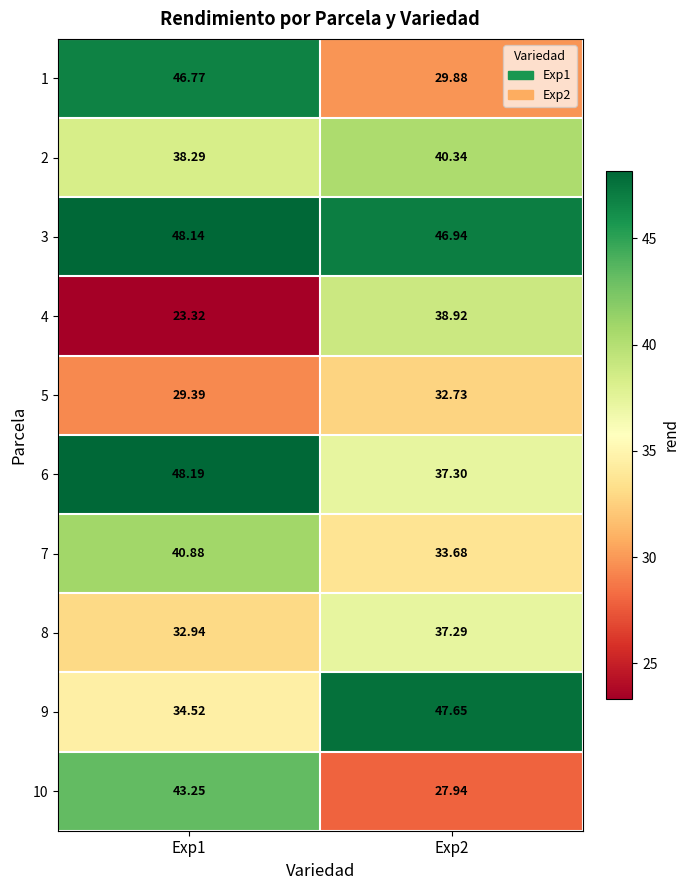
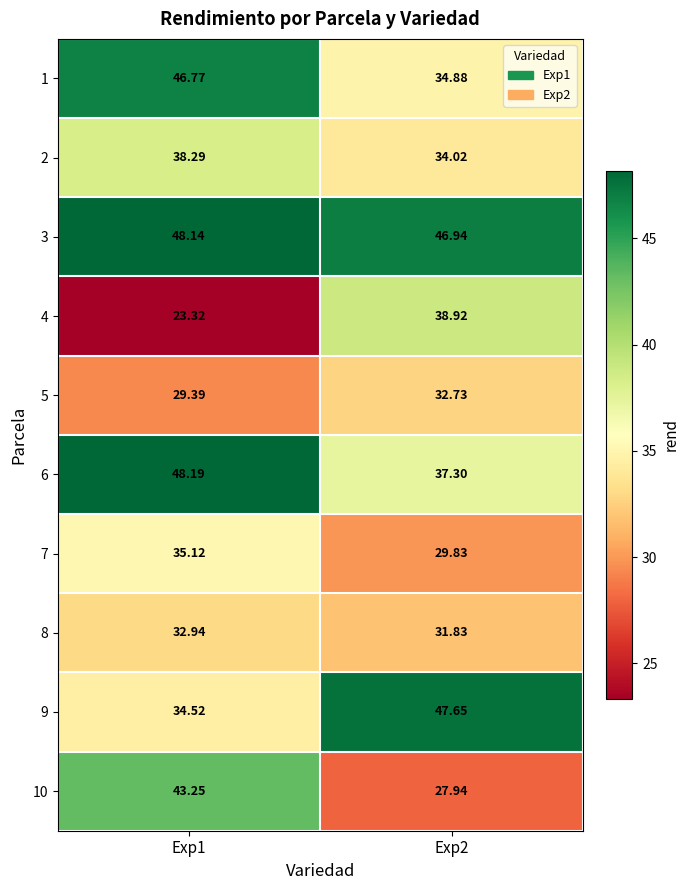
  {
    "1": {
      "Exp1": 46.77,
-     "Exp2": 29.88
+     "Exp2": 34.88
    },
    "2": {
      "Exp1": 38.29,
-     "Exp2": 40.34
+     "Exp2": 34.02
    },
    "3": {
      "Exp1": 48.14,
      "Exp2": 46.94
    },
    "4": {
      "Exp1": 23.32,
      "Exp2": 38.92
    },
    "5": {
      "Exp1": 29.39,
      "Exp2": 32.73
    },
    "6": {
      "Exp1": 48.19,
      "Exp2": 37.30
    },
    "7": {
-     "Exp1": 40.88,
-     "Exp2": 33.68
+     "Exp1": 35.12,
+     "Exp2": 29.83
    },
    "8": {
      "Exp1": 32.94,
-     "Exp2": 37.29
+     "Exp2": 31.83
    },
    "9": {
      "Exp1": 34.52,
      "Exp2": 47.65
    },
    "10": {
      "Exp1": 43.25,
      "Exp2": 27.94
    }
  }
